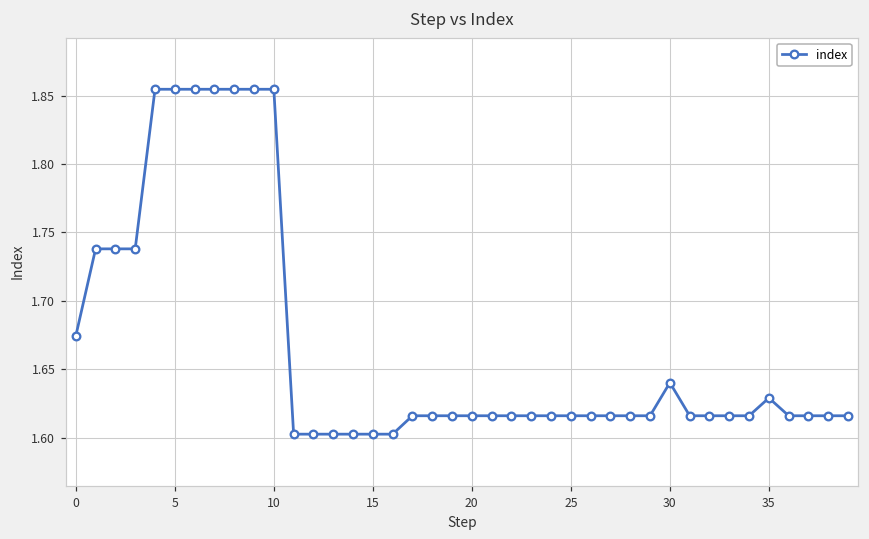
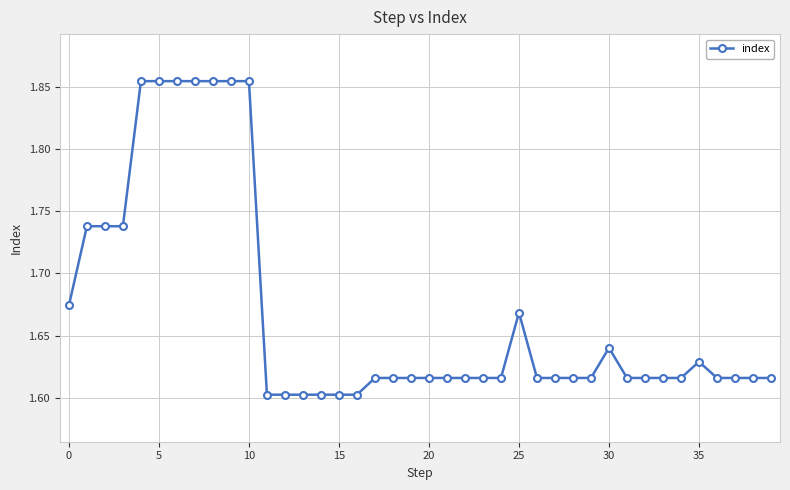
  {
    "0": 1.674,
    "5": 1.855,
    "10": 1.855,
    "15": 1.603,
    "20": 1.616,
-   "25": 1.616,
+   "25": 1.669,
    "30": 1.640,
    "35": 1.629
  }
